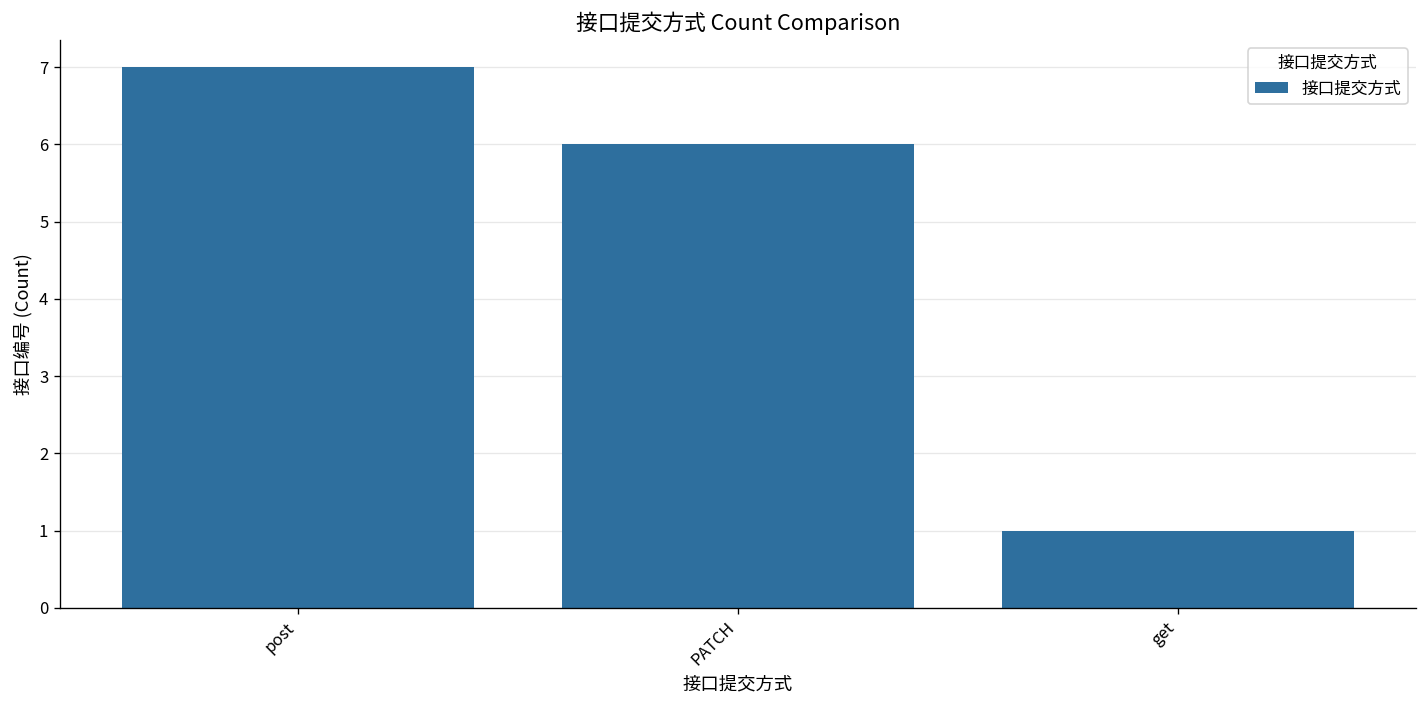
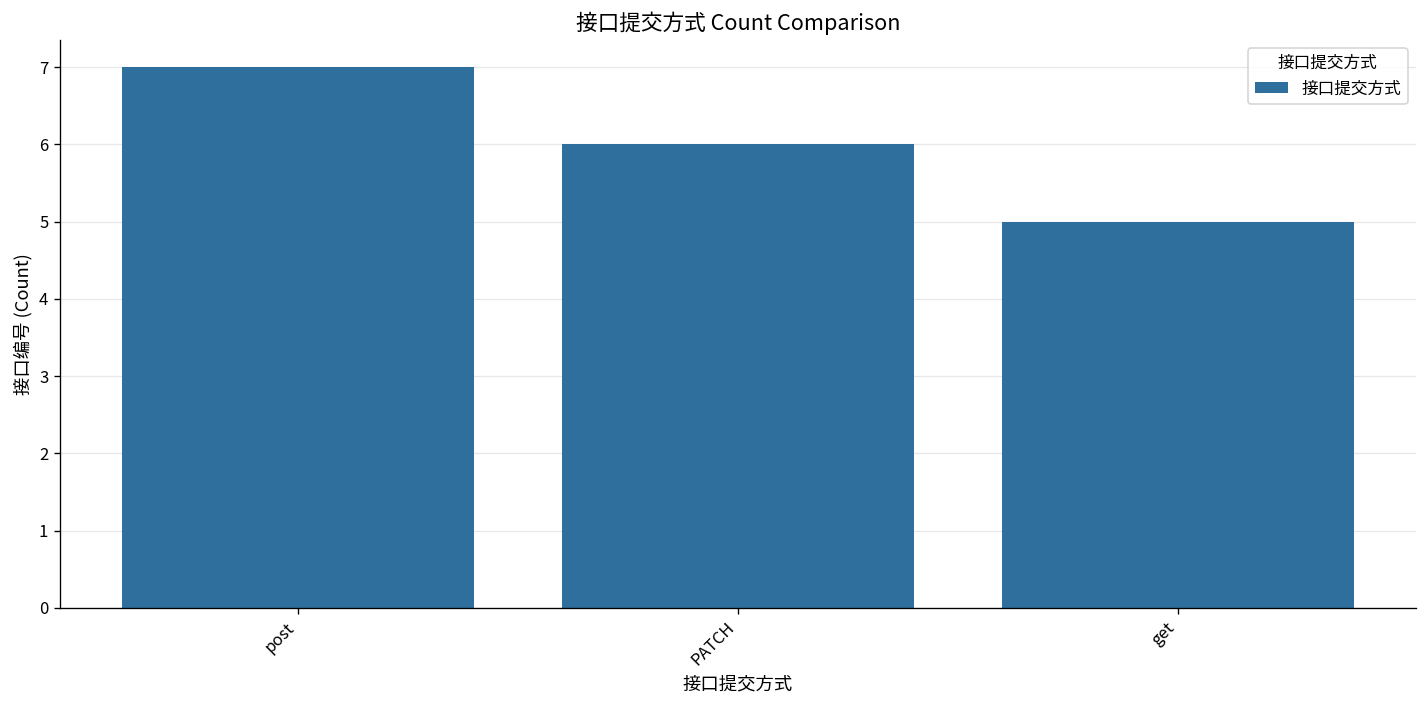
  {
    "post": 7,
    "PATCH": 6,
-   "get": 1
+   "get": 5
  }
